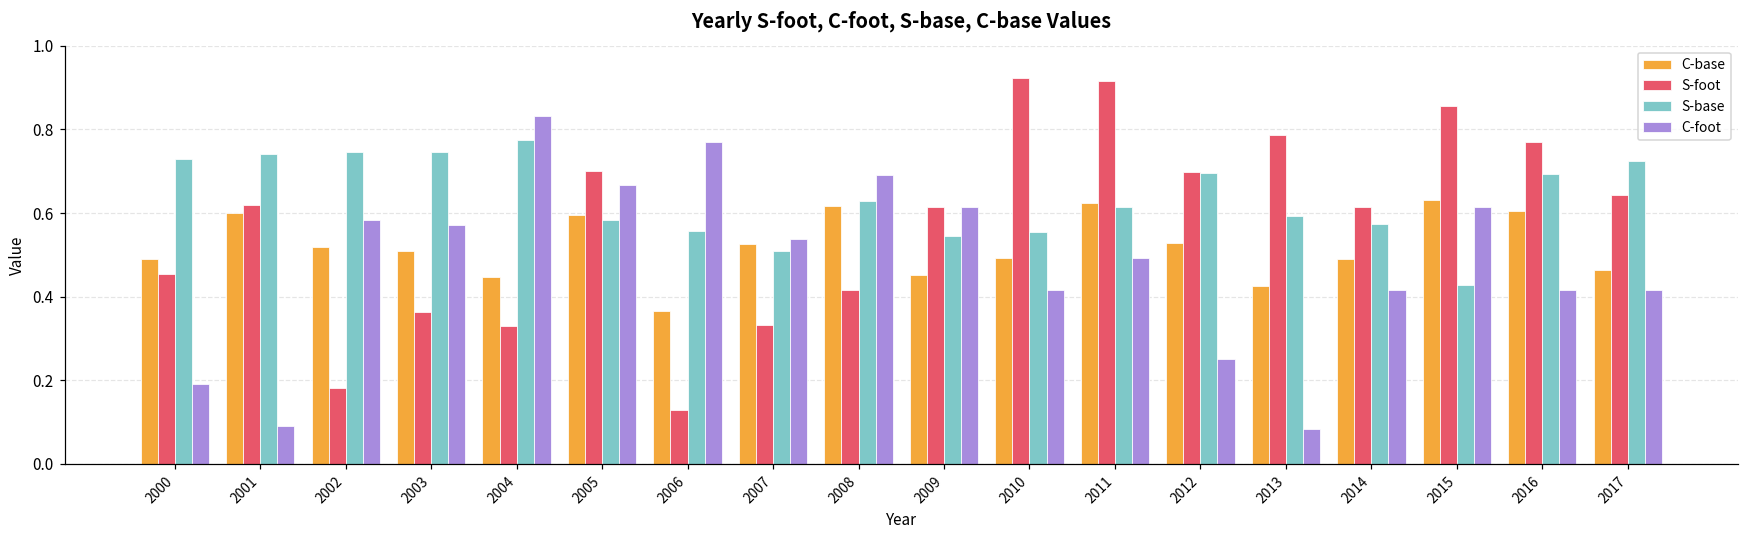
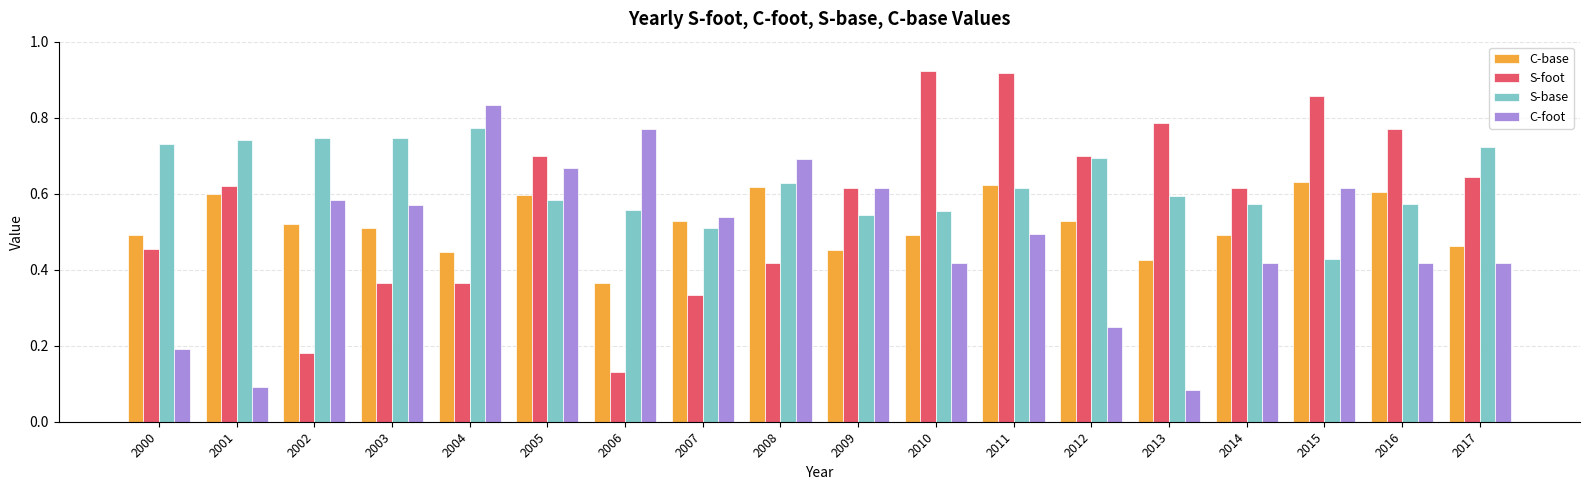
  {
    "C-base": {
      "2000": 0.49,
      "2001": 0.60,
      "2002": 0.52,
      "2003": 0.51,
      "2004": 0.45,
      "2005": 0.60,
      "2006": 0.37,
      "2007": 0.53,
      "2008": 0.62,
      "2009": 0.45,
      "2010": 0.49,
      "2011": 0.62,
      "2012": 0.53,
      "2013": 0.43,
      "2014": 0.49,
      "2015": 0.63,
      "2016": 0.60,
      "2017": 0.46
    },
    "S-foot": {
      "2000": 0.46,
      "2001": 0.62,
      "2002": 0.18,
      "2003": 0.36,
-     "2004": 0.33,
+     "2004": 0.36,
      "2005": 0.70,
      "2006": 0.13,
      "2007": 0.33,
      "2008": 0.42,
      "2009": 0.62,
      "2010": 0.92,
      "2011": 0.92,
      "2012": 0.70,
      "2013": 0.79,
      "2014": 0.62,
      "2015": 0.86,
      "2016": 0.77,
      "2017": 0.64
    },
    "S-base": {
      "2000": 0.73,
      "2001": 0.74,
      "2002": 0.75,
      "2003": 0.75,
      "2004": 0.77,
      "2005": 0.58,
      "2006": 0.56,
      "2007": 0.51,
      "2008": 0.63,
      "2009": 0.55,
      "2010": 0.55,
      "2011": 0.61,
      "2012": 0.70,
      "2013": 0.59,
      "2014": 0.57,
      "2015": 0.43,
-     "2016": 0.69,
+     "2016": 0.57,
      "2017": 0.72
    },
    "C-foot": {
      "2000": 0.19,
      "2001": 0.09,
      "2002": 0.58,
      "2003": 0.57,
      "2004": 0.83,
      "2005": 0.67,
      "2006": 0.77,
      "2007": 0.54,
      "2008": 0.69,
      "2009": 0.62,
      "2010": 0.42,
      "2011": 0.49,
      "2012": 0.25,
      "2013": 0.08,
      "2014": 0.42,
      "2015": 0.62,
      "2016": 0.42,
      "2017": 0.42
    }
  }
